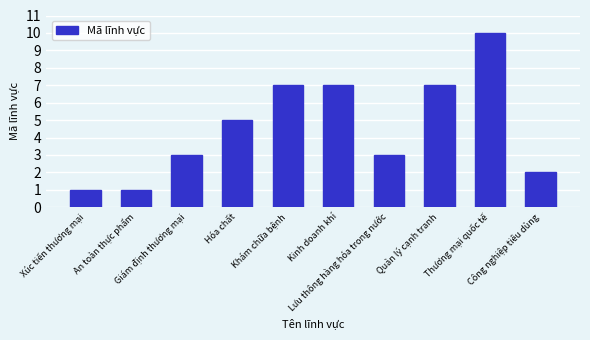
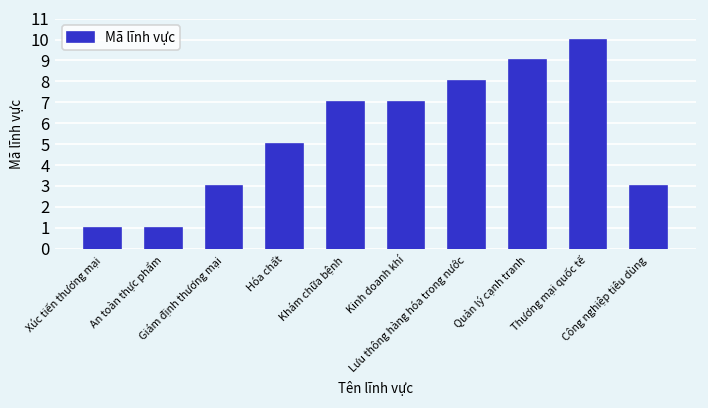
  {
    "Xúc tiến thương mại": 1,
    "An toàn thực phẩm": 1,
    "Giám định thương mại": 3,
    "Hóa chất": 5,
    "Khám chữa bệnh": 7,
    "Kinh doanh khí": 7,
-   "Lưu thông hàng hóa trong nước": 3,
-   "Quản lý cạnh tranh": 7,
+   "Lưu thông hàng hóa trong nước": 8,
+   "Quản lý cạnh tranh": 9,
    "Thương mại quốc tế": 10,
-   "Công nghiệp tiêu dùng": 2
+   "Công nghiệp tiêu dùng": 3
  }
